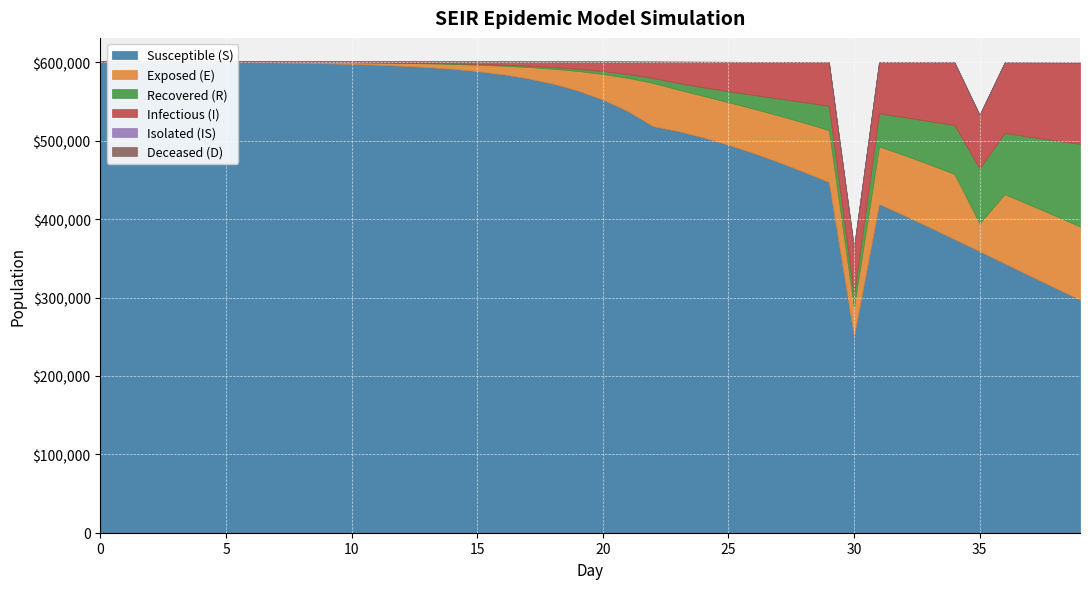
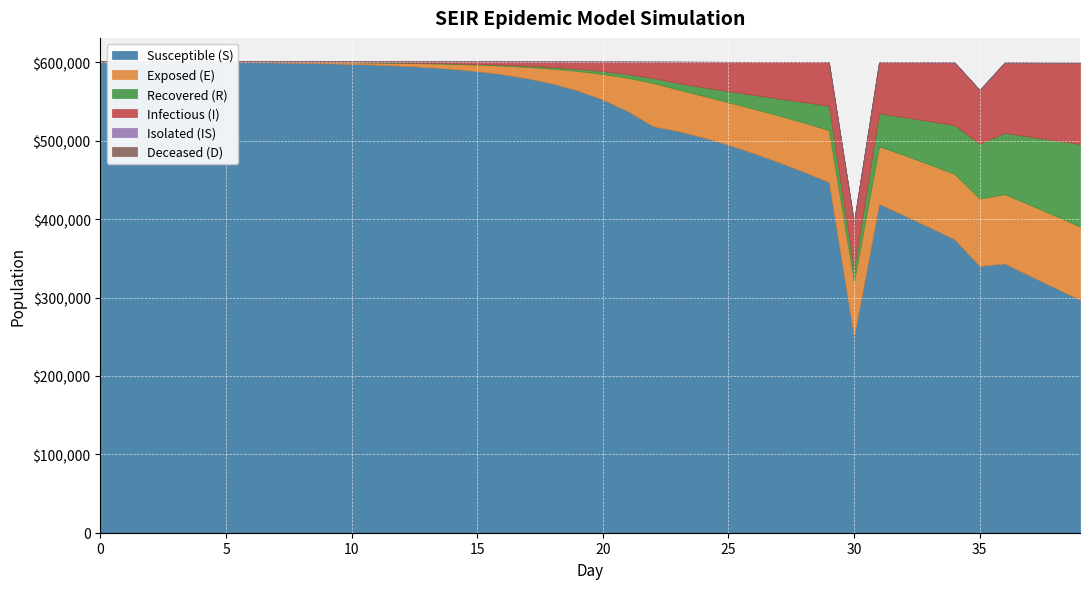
  {
    "Susceptible (S)": {
      "15": "$590,000",
      "20": "$550,000",
      "25": "$490,000",
      "30": "$250,000",
-     "35": "$360,000"
+     "35": "$340,000"
    },
    "Exposed (E)": {
      "20": "$30,000",
      "25": "$50,000",
-     "30": "$40,000",
-     "35": "$40,000"
+     "30": "$70,000",
+     "35": "$90,000"
    },
    "Recovered (R)": {
      "20": "$0",
      "25": "$10,000",
      "30": "$20,000",
      "35": "$70,000"
    }
  }
